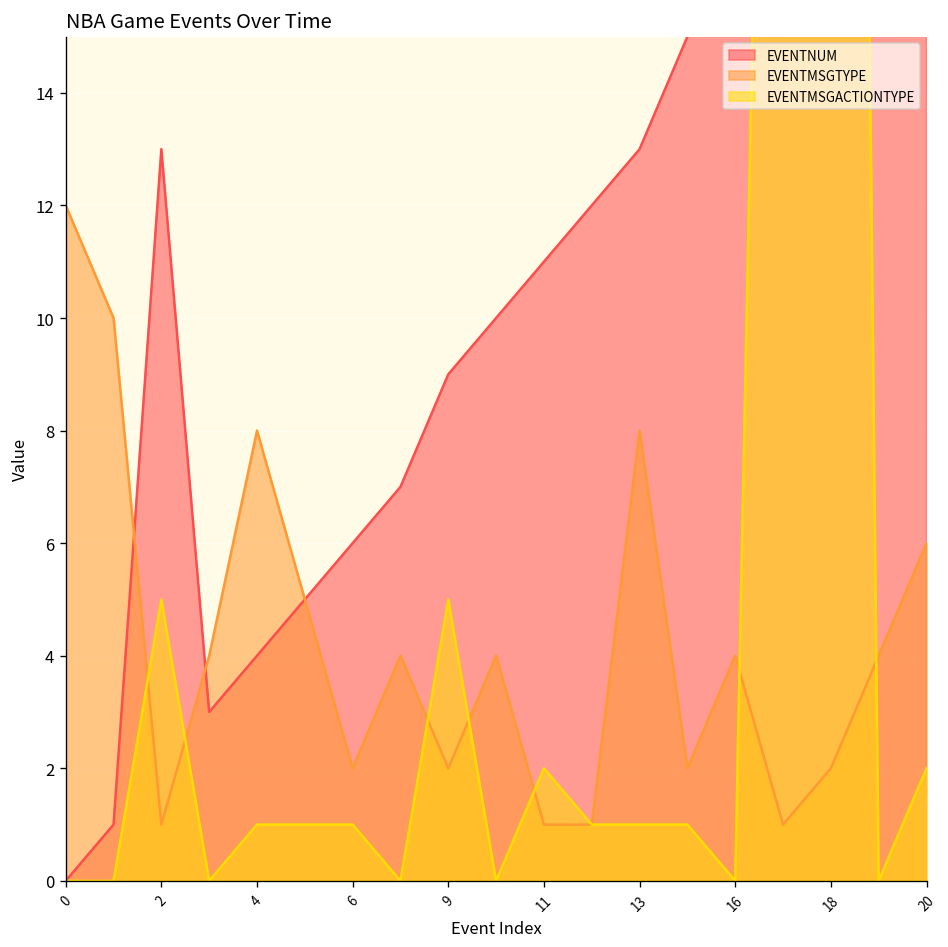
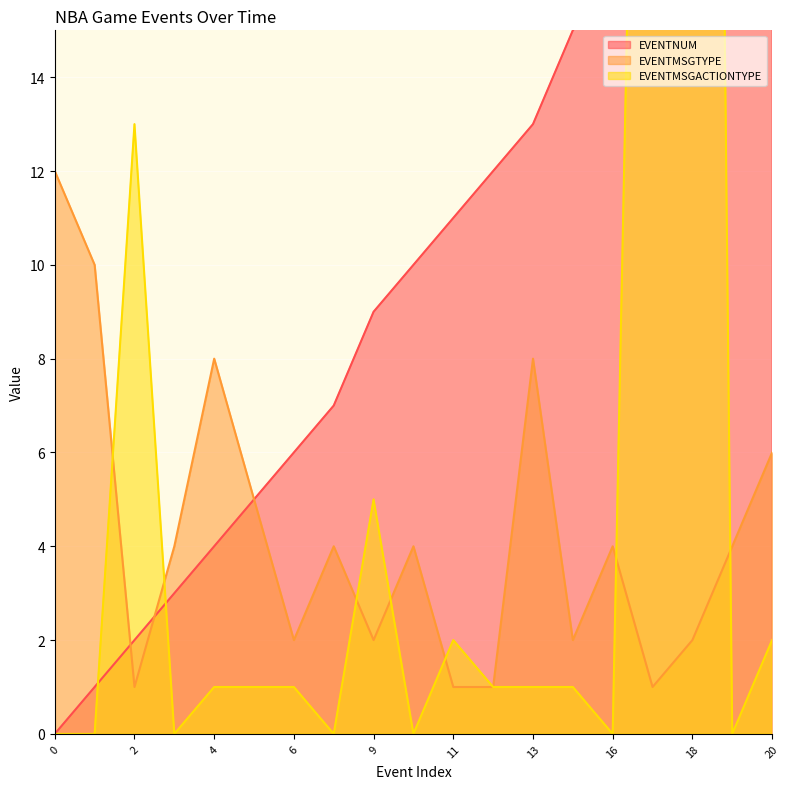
  {
    "EVENTNUM": {
-     "2": 13,
+     "2": 2,
      "4": 4,
      "6": 6,
      "9": 9,
      "11": 11,
      "13": 13
    },
    "EVENTMSGTYPE": {
      "0": 12,
      "2": 1,
      "4": 8,
      "6": 2,
      "9": 2,
      "11": 1,
      "13": 8,
      "16": 4,
      "18": 2,
      "20": 6
    },
    "EVENTMSGACTIONTYPE": {
-     "2": 5,
+     "2": 13,
      "4": 1,
      "6": 1,
      "9": 5,
      "11": 2,
      "13": 1,
      "16": 0,
      "20": 2
    }
  }
